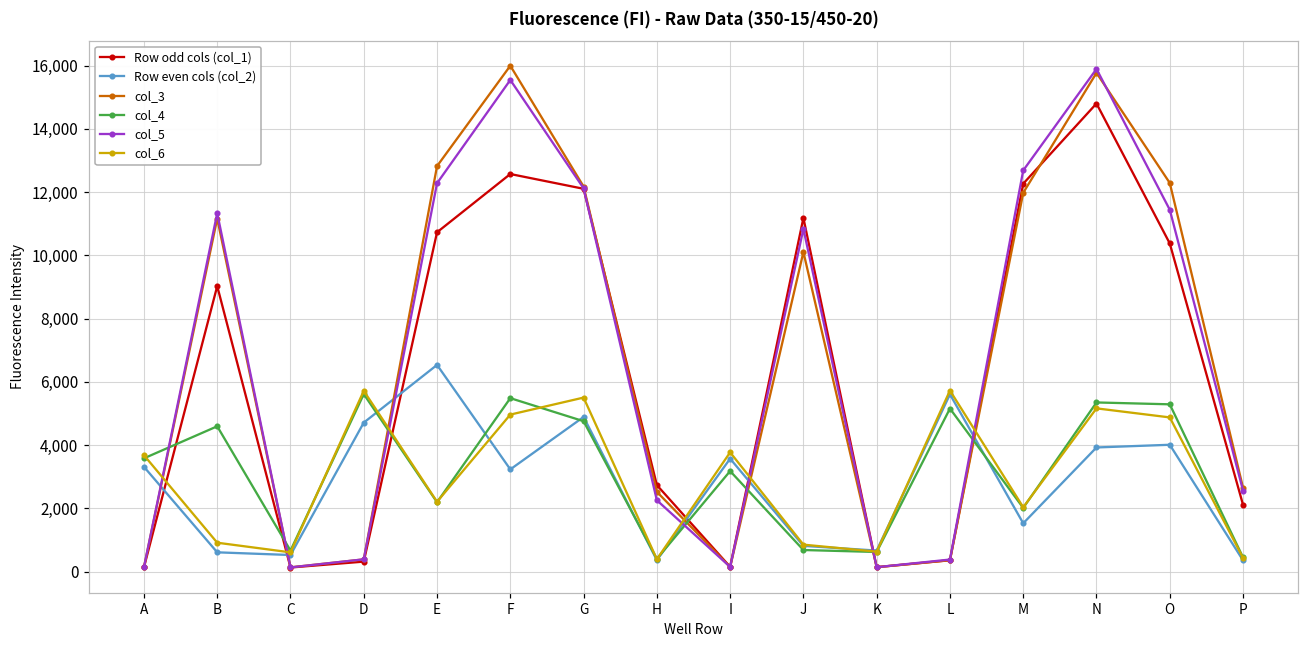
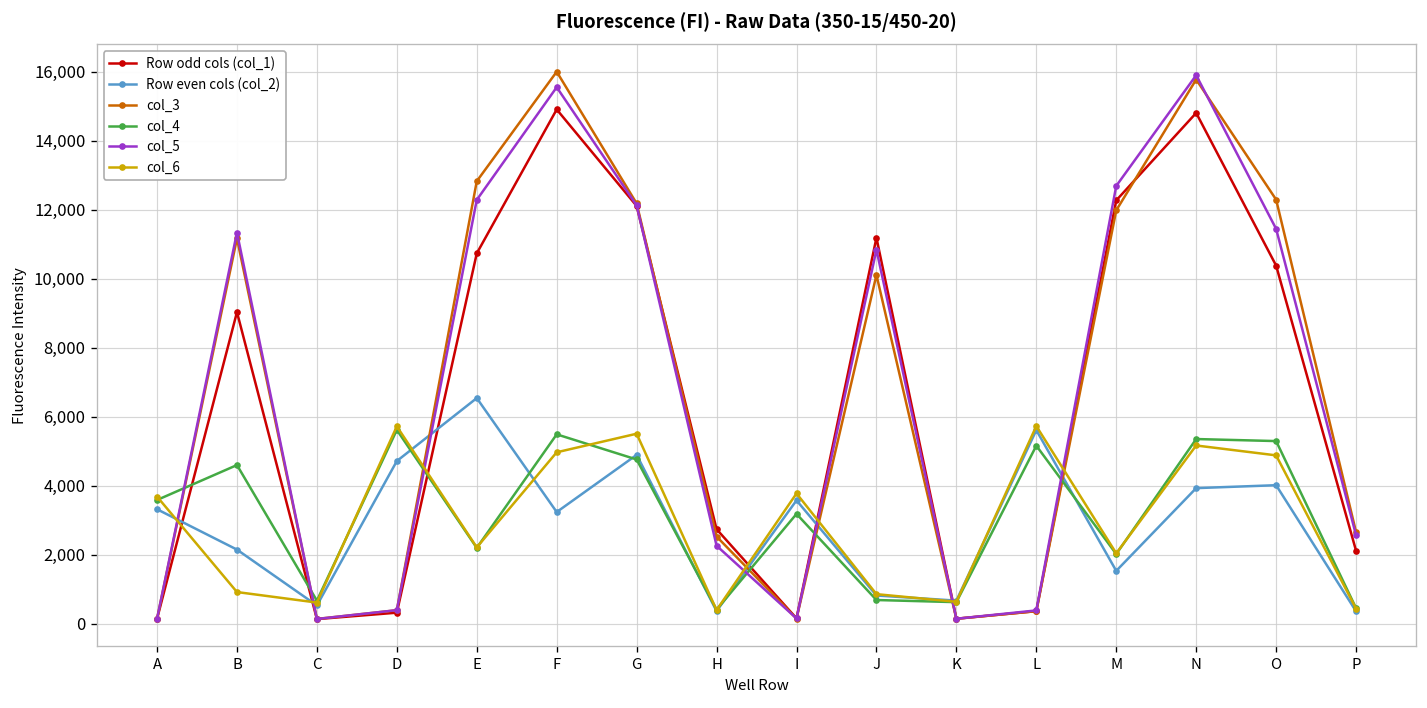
  {
    "Row odd cols (col_1)": {
      "B": "9,000",
      "E": "10,700",
-     "F": "12,600",
+     "F": "14,900",
      "H": "2,700",
      "J": "11,200",
      "M": "12,300",
      "N": "14,800",
      "O": "10,400",
      "P": "2,100"
    },
    "Row even cols (col_2)": {
      "A": "3,300",
-     "B": "600",
+     "B": "2,100",
      "D": "4,700",
      "E": "6,500",
      "F": "3,200",
      "G": "4,900",
      "I": "3,600",
      "L": "5,600",
      "M": "1,500",
      "N": "3,900",
      "O": "4,000"
    },
    "col_3": {
      "B": "11,200",
      "E": "12,800",
      "F": "16,000",
      "H": "2,500",
      "J": "10,100",
      "M": "12,000",
      "N": "15,800",
      "O": "12,300",
      "P": "2,700"
    },
    "col_4": {
      "A": "3,600",
      "B": "4,600",
      "D": "5,600",
      "F": "5,500",
      "G": "4,800",
      "I": "3,200",
      "J": "700",
      "L": "5,200",
      "N": "5,400",
      "O": "5,300"
    },
    "col_5": {
      "B": "11,300",
      "E": "12,300",
      "F": "15,500",
      "H": "2,300",
      "J": "10,800",
      "M": "12,700",
      "N": "15,900",
      "O": "11,400",
      "P": "2,600"
    },
    "col_6": {
      "A": "3,700",
      "B": "900",
      "D": "5,700",
      "F": "5,000",
      "G": "5,500",
      "I": "3,800",
      "L": "5,700",
      "N": "5,200",
      "O": "4,900"
    }
  }
